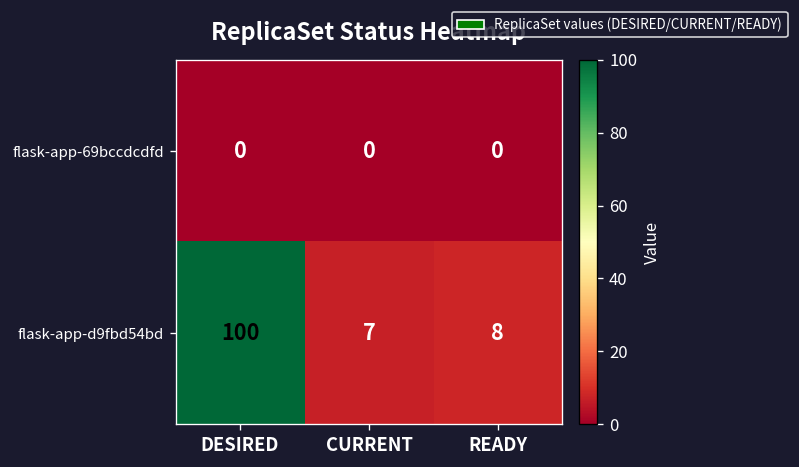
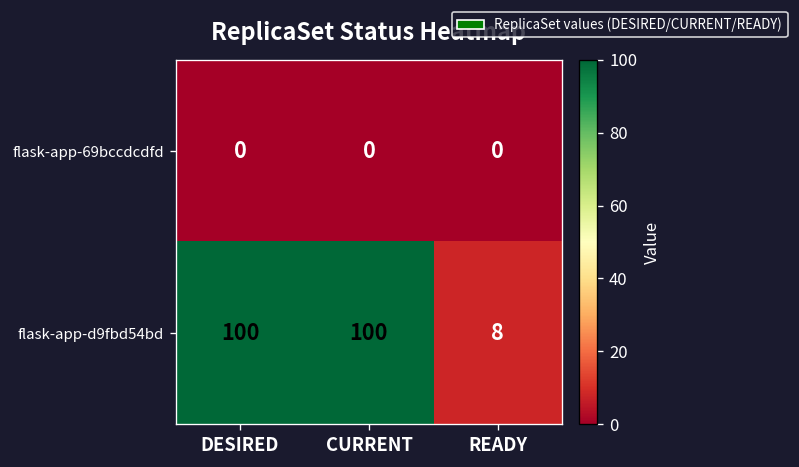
  {
    "flask-app-69bccdcdfd": {
      "DESIRED": 0,
      "CURRENT": 0,
      "READY": 0
    },
    "flask-app-d9fbd54bd": {
      "DESIRED": 100,
-     "CURRENT": 7,
+     "CURRENT": 100,
      "READY": 8
    }
  }
